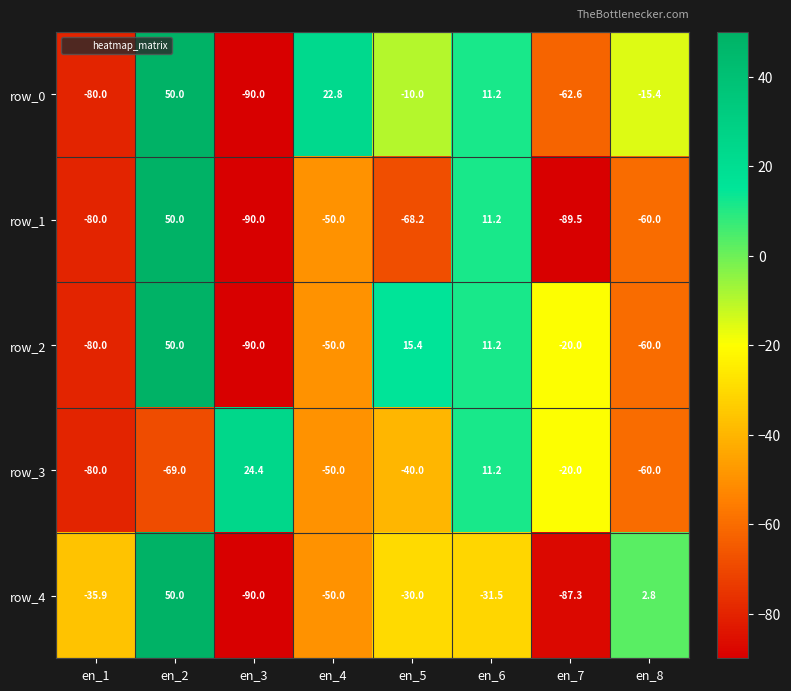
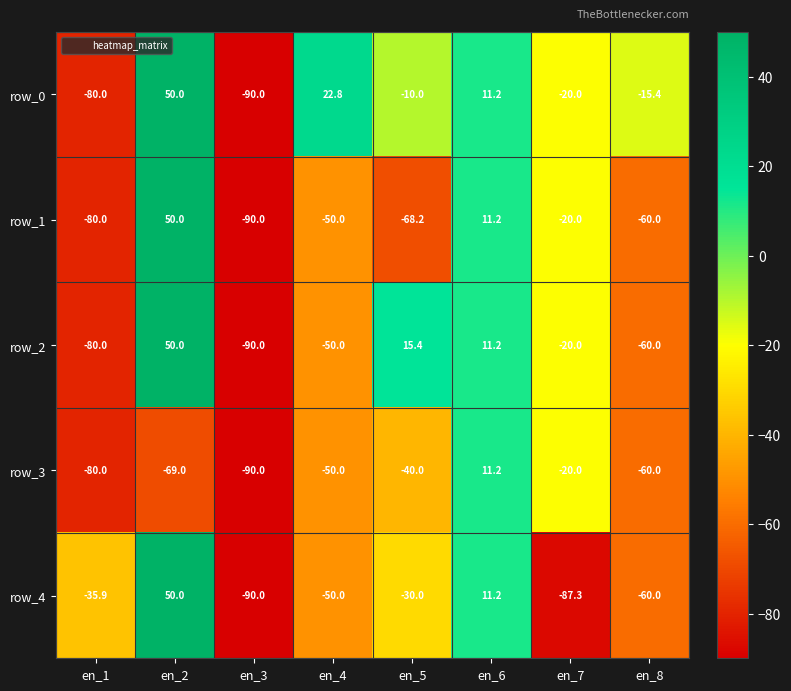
  {
    "row_0": {
      "en_1": -80.0,
      "en_2": 50.0,
      "en_3": -90.0,
      "en_4": 22.8,
      "en_5": -10.0,
      "en_6": 11.2,
-     "en_7": -62.6,
+     "en_7": -20.0,
      "en_8": -15.4
    },
    "row_1": {
      "en_1": -80.0,
      "en_2": 50.0,
      "en_3": -90.0,
      "en_4": -50.0,
      "en_5": -68.2,
      "en_6": 11.2,
-     "en_7": -89.5,
+     "en_7": -20.0,
      "en_8": -60.0
    },
    "row_2": {
      "en_1": -80.0,
      "en_2": 50.0,
      "en_3": -90.0,
      "en_4": -50.0,
      "en_5": 15.4,
      "en_6": 11.2,
      "en_7": -20.0,
      "en_8": -60.0
    },
    "row_3": {
      "en_1": -80.0,
      "en_2": -69.0,
-     "en_3": 24.4,
+     "en_3": -90.0,
      "en_4": -50.0,
      "en_5": -40.0,
      "en_6": 11.2,
      "en_7": -20.0,
      "en_8": -60.0
    },
    "row_4": {
      "en_1": -35.9,
      "en_2": 50.0,
      "en_3": -90.0,
      "en_4": -50.0,
      "en_5": -30.0,
-     "en_6": -31.5,
+     "en_6": 11.2,
      "en_7": -87.3,
-     "en_8": 2.8
+     "en_8": -60.0
    }
  }
